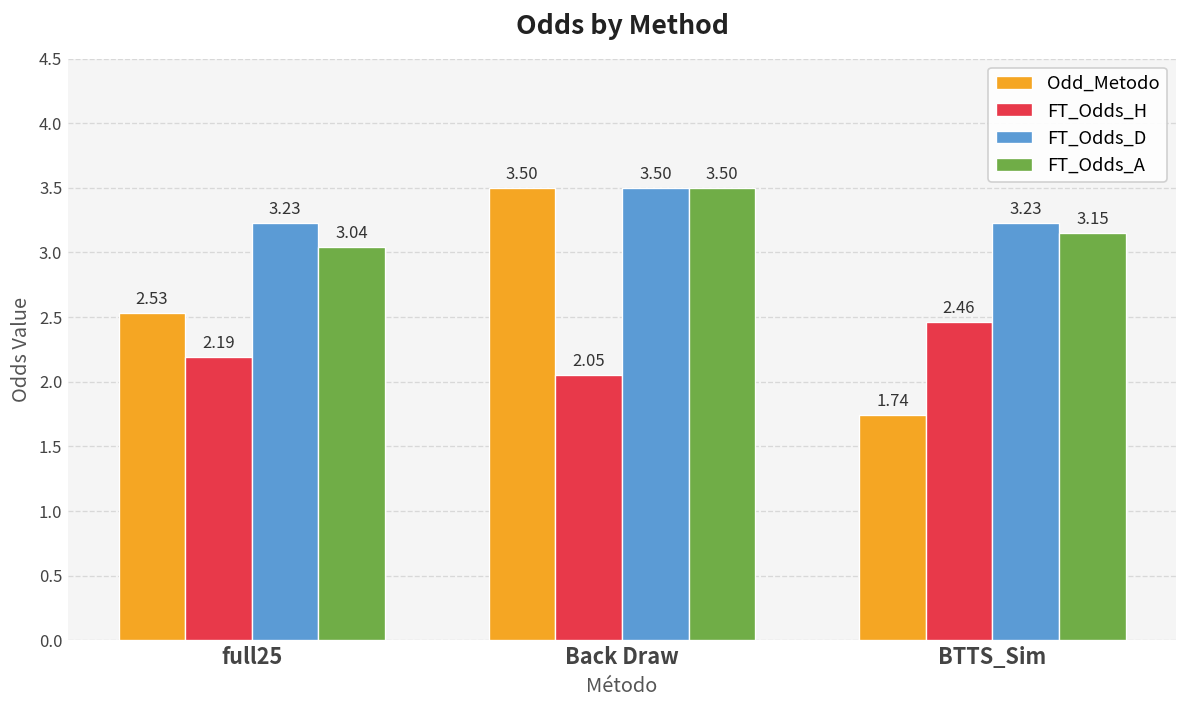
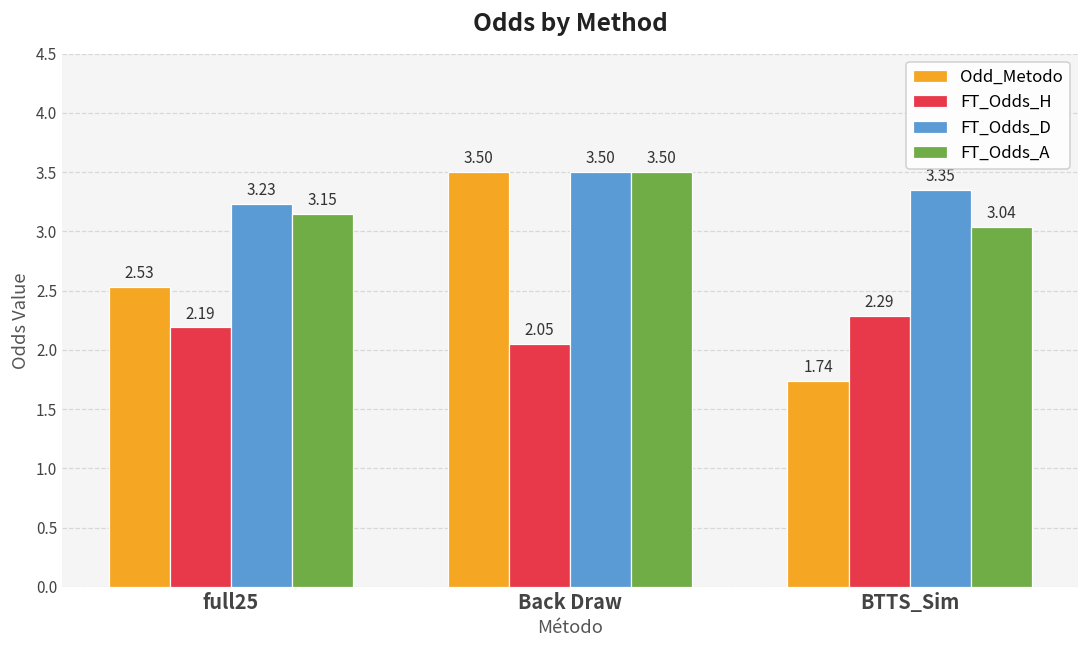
  {
    "Odd_Metodo": {
      "full25": 2.53,
      "Back Draw": 3.50,
      "BTTS_Sim": 1.74
    },
    "FT_Odds_H": {
      "full25": 2.19,
      "Back Draw": 2.05,
-     "BTTS_Sim": 2.46
+     "BTTS_Sim": 2.29
    },
    "FT_Odds_D": {
-     "BTTS_Sim": 3.23
+     "BTTS_Sim": 3.35
    },
    "FT_Odds_A": {
-     "full25": 3.04,
+     "full25": 3.15,
      "Back Draw": 3.50,
-     "BTTS_Sim": 3.15
+     "BTTS_Sim": 3.04
    }
  }
